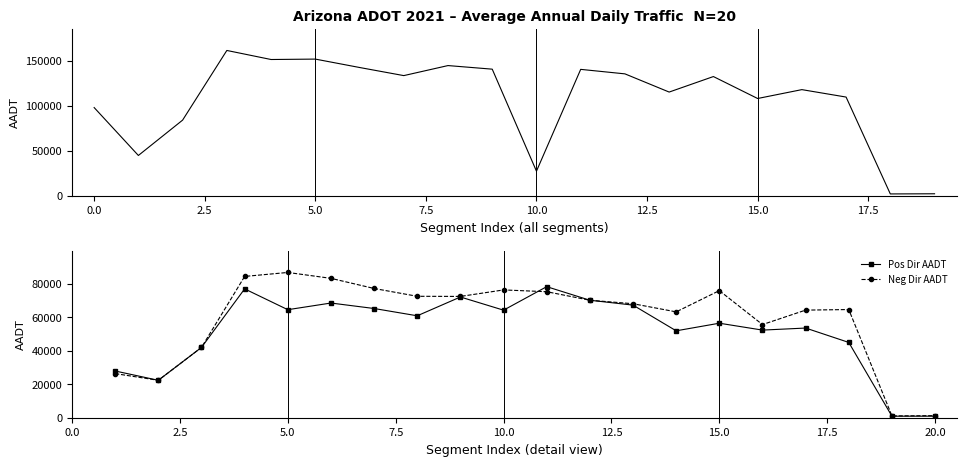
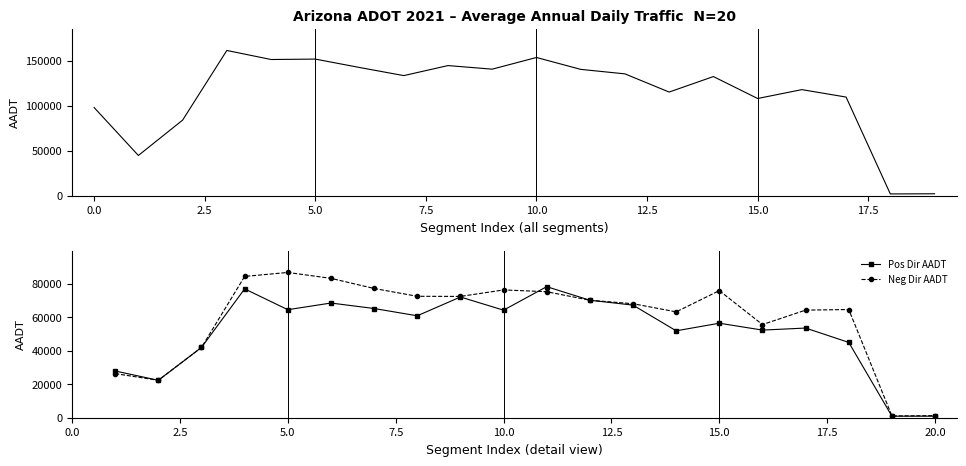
  {
    "Arizona ADOT 2021 – Average Annual Daily Traffic N=20": {
      "0.0": 100000,
      "5.0": 150000,
-     "10.0": 30000,
+     "10.0": 150000,
      "15.0": 110000
    }
  }
